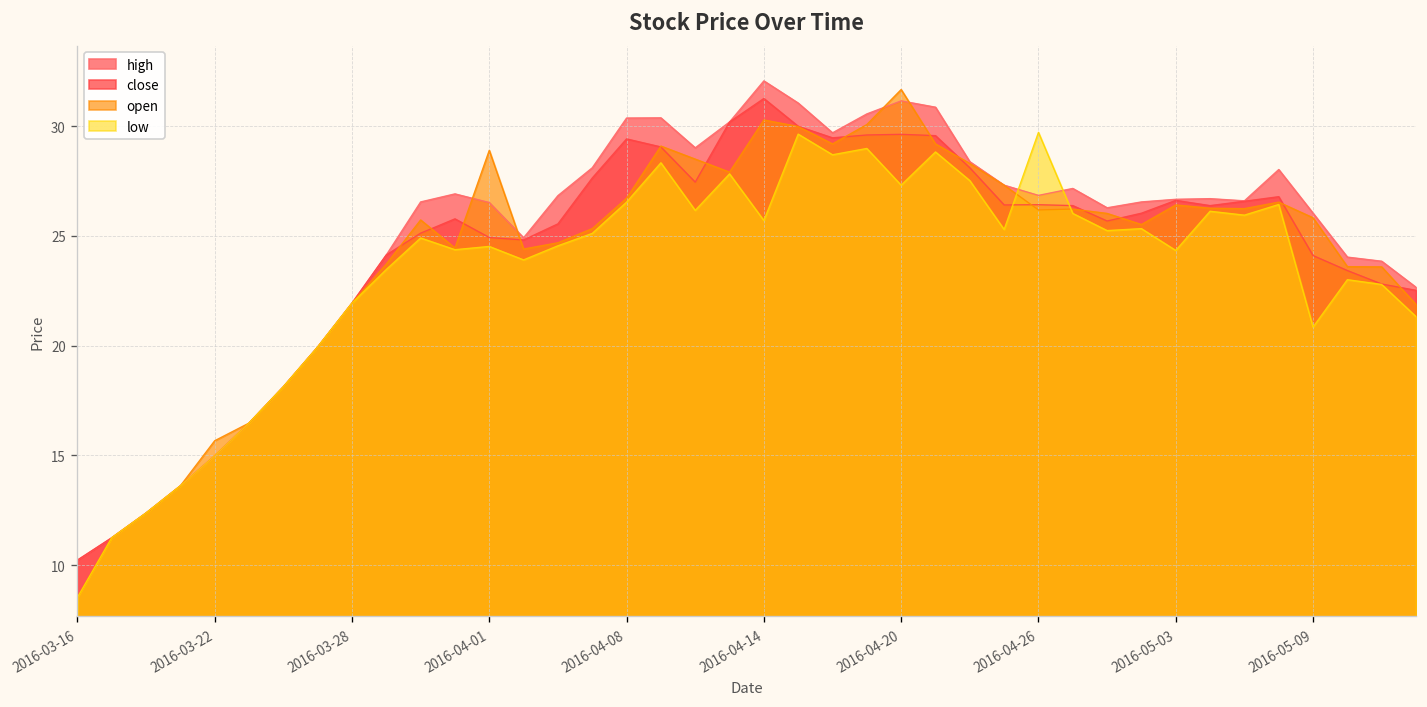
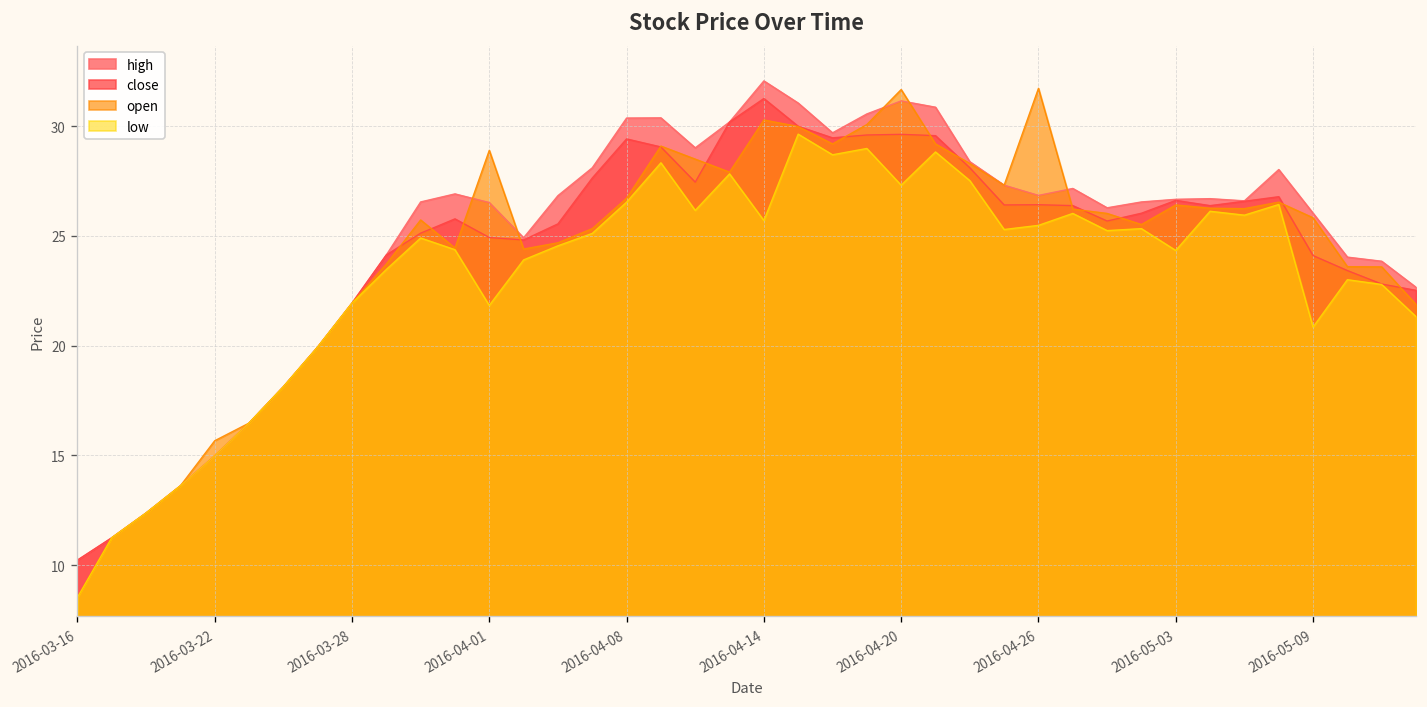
  {
    "open": {
      "2016-03-22": 15.7,
      "2016-04-01": 28.9,
      "2016-04-08": 26.7,
      "2016-04-14": 30.3,
      "2016-04-20": 31.7,
-     "2016-04-26": 26.2,
+     "2016-04-26": 31.7,
      "2016-05-03": 26.4,
      "2016-05-09": 25.8
    },
    "low": {
-     "2016-04-01": 24.5,
+     "2016-04-01": 21.8,
      "2016-04-08": 26.5,
      "2016-04-14": 25.7,
      "2016-04-20": 27.3,
-     "2016-04-26": 29.7,
+     "2016-04-26": 25.5,
      "2016-05-03": 24.3,
      "2016-05-09": 20.8
    }
  }
